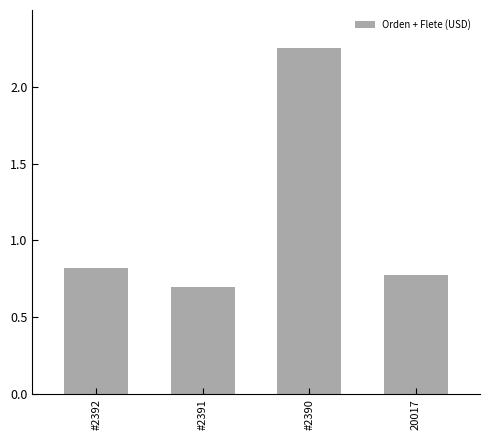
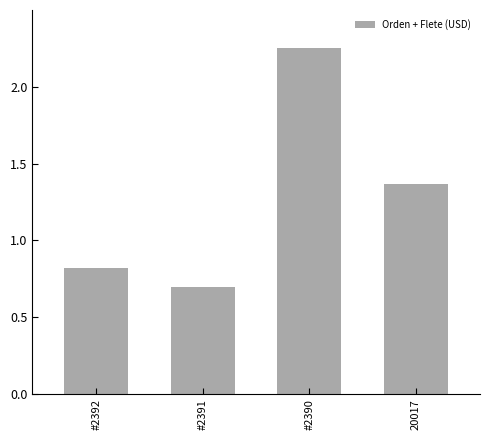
  {
    "#2392": 0.82,
    "#2391": 0.70,
    "#2390": 2.25,
-   "20017": 0.78
+   "20017": 1.37
  }
